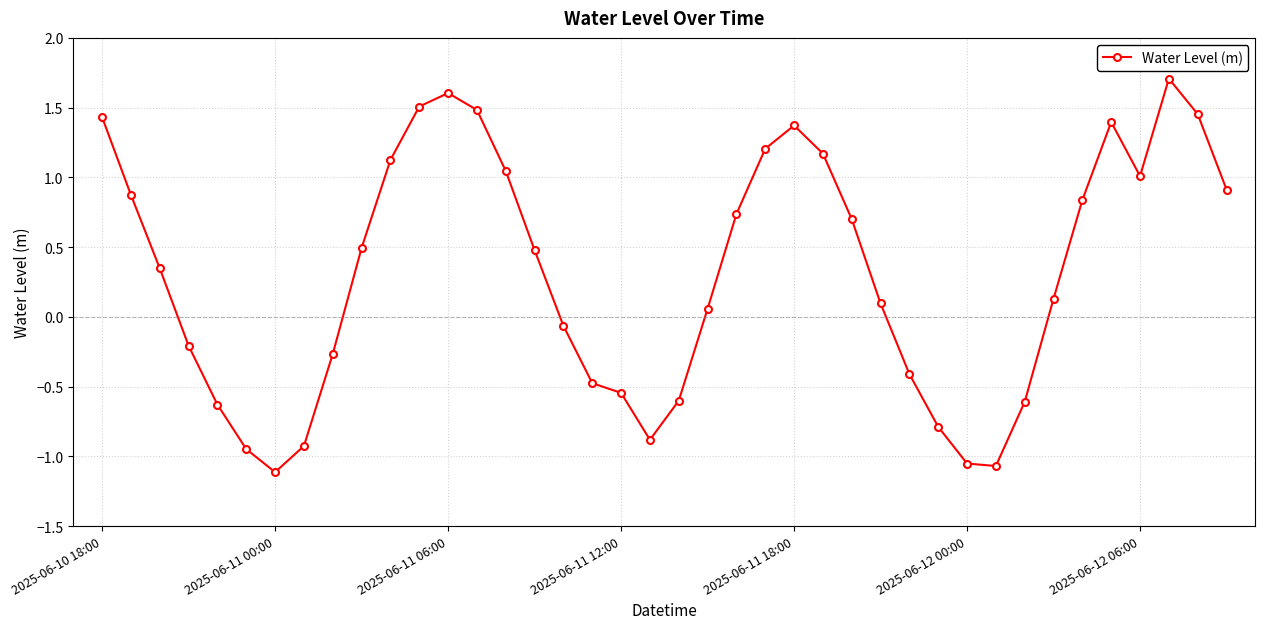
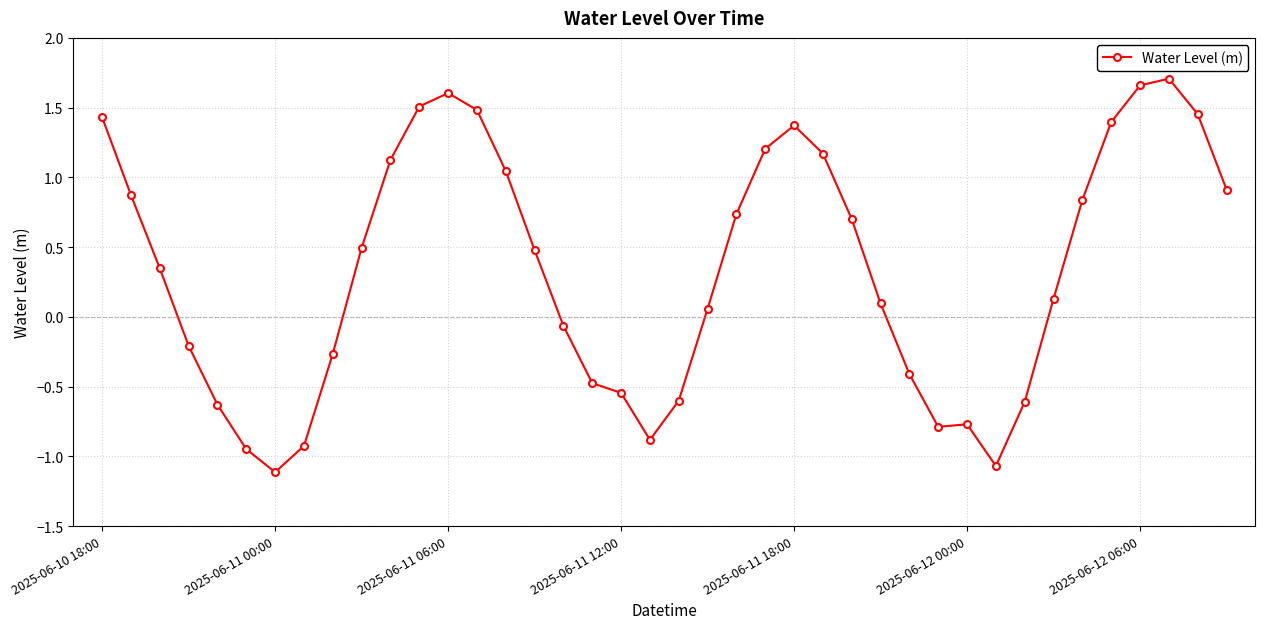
  {
    "2025-06-10 18:00": 1.43,
    "2025-06-11 00:00": -1.11,
    "2025-06-11 06:00": 1.60,
    "2025-06-11 12:00": -0.55,
    "2025-06-11 18:00": 1.37,
-   "2025-06-12 00:00": -1.05,
-   "2025-06-12 06:00": 1.01
+   "2025-06-12 00:00": -0.77,
+   "2025-06-12 06:00": 1.66
  }
